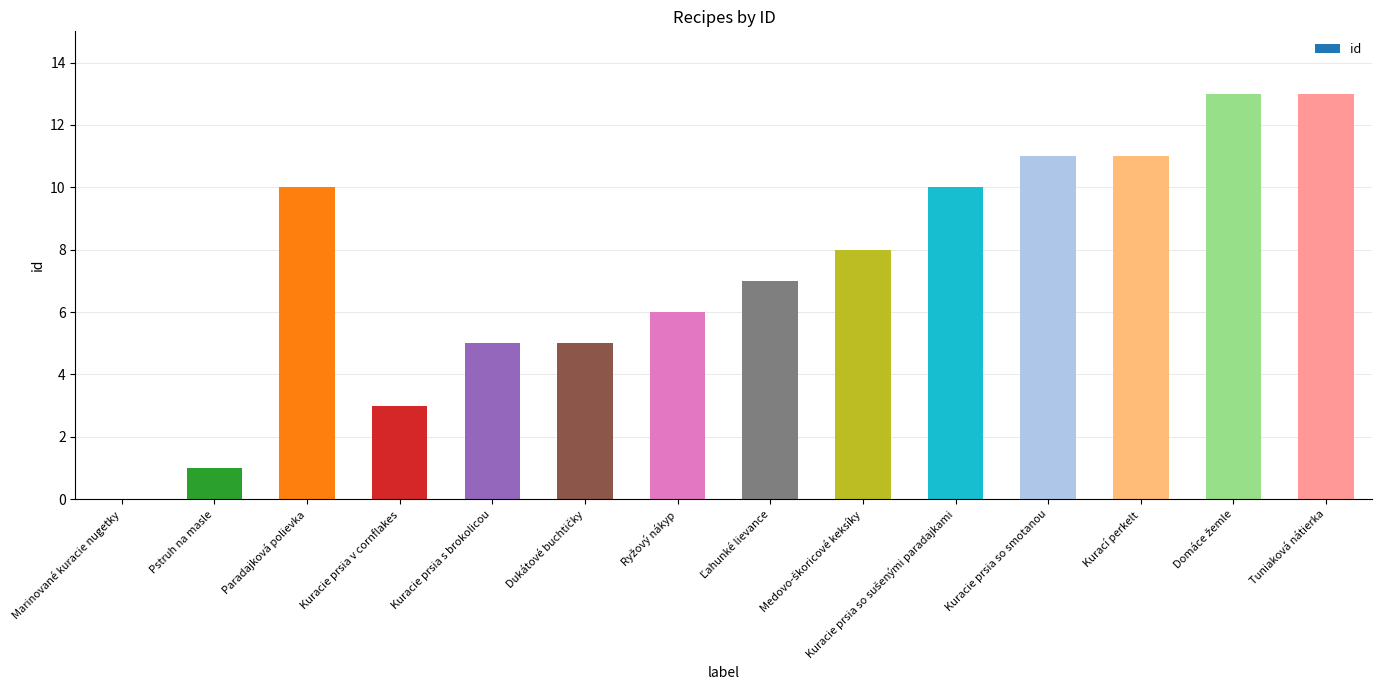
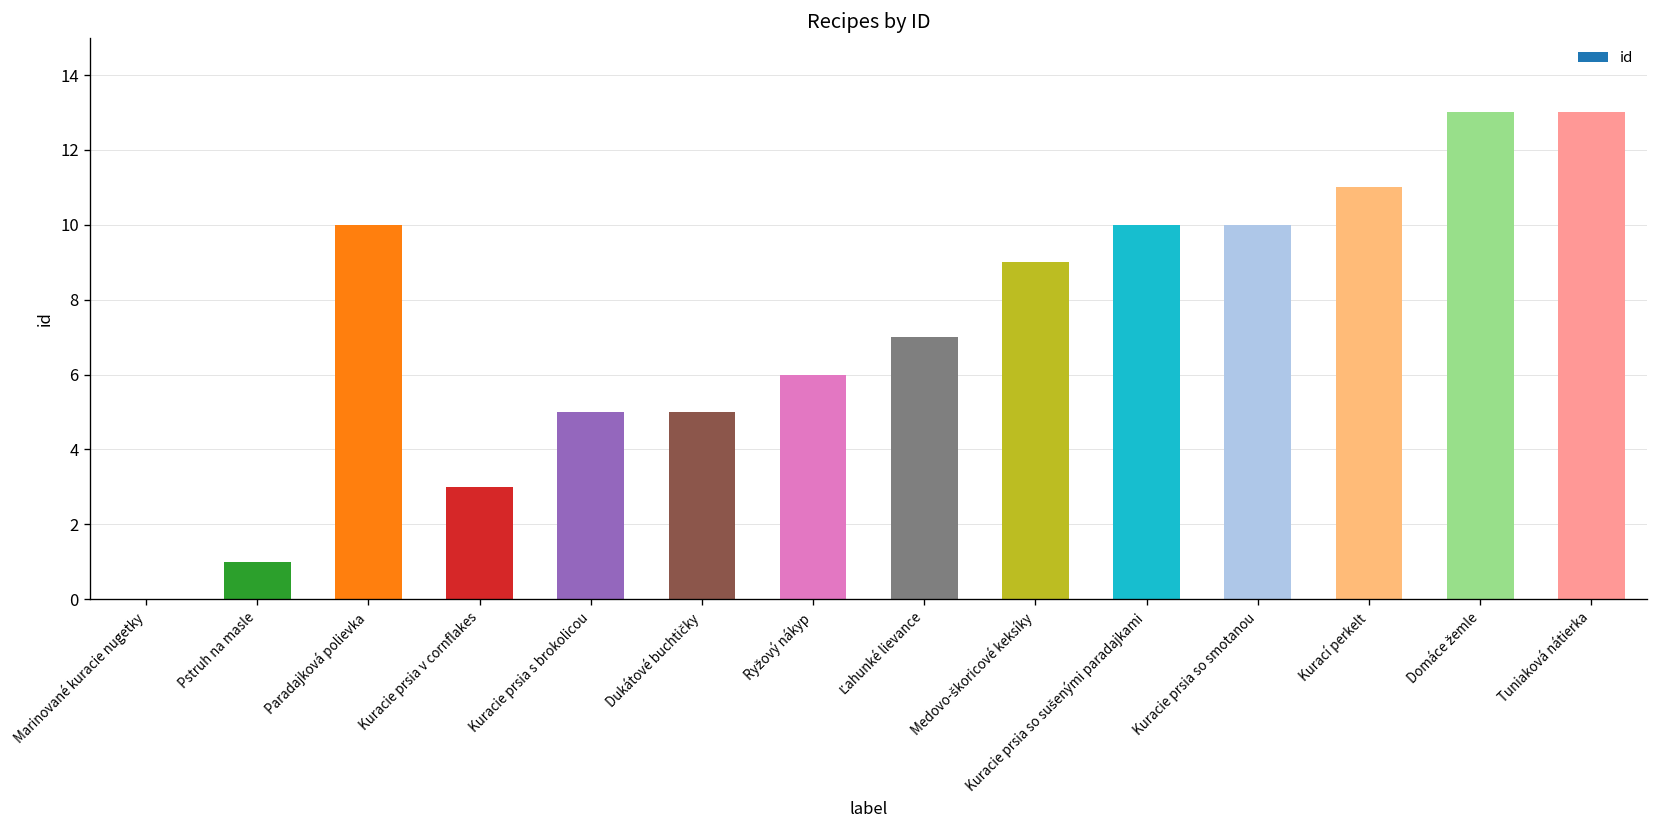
  {
    "Marinované kuracie nugetky": 0,
    "Pstruh na masle": 1,
    "Paradajková polievka": 10,
    "Kuracie prsia v cornflakes": 3,
    "Kuracie prsia s brokolicou": 5,
    "Dukátové buchtičky": 5,
    "Ryžový nákyp": 6,
    "Ľahunké lievance": 7,
-   "Medovo-škoricové keksíky": 8,
+   "Medovo-škoricové keksíky": 9,
    "Kuracie prsia so sušenými paradajkami": 10,
-   "Kuracie prsia so smotanou": 11,
+   "Kuracie prsia so smotanou": 10,
    "Kurací perkelt": 11,
    "Domáce žemle": 13,
    "Tuniaková nátierka": 13
  }
